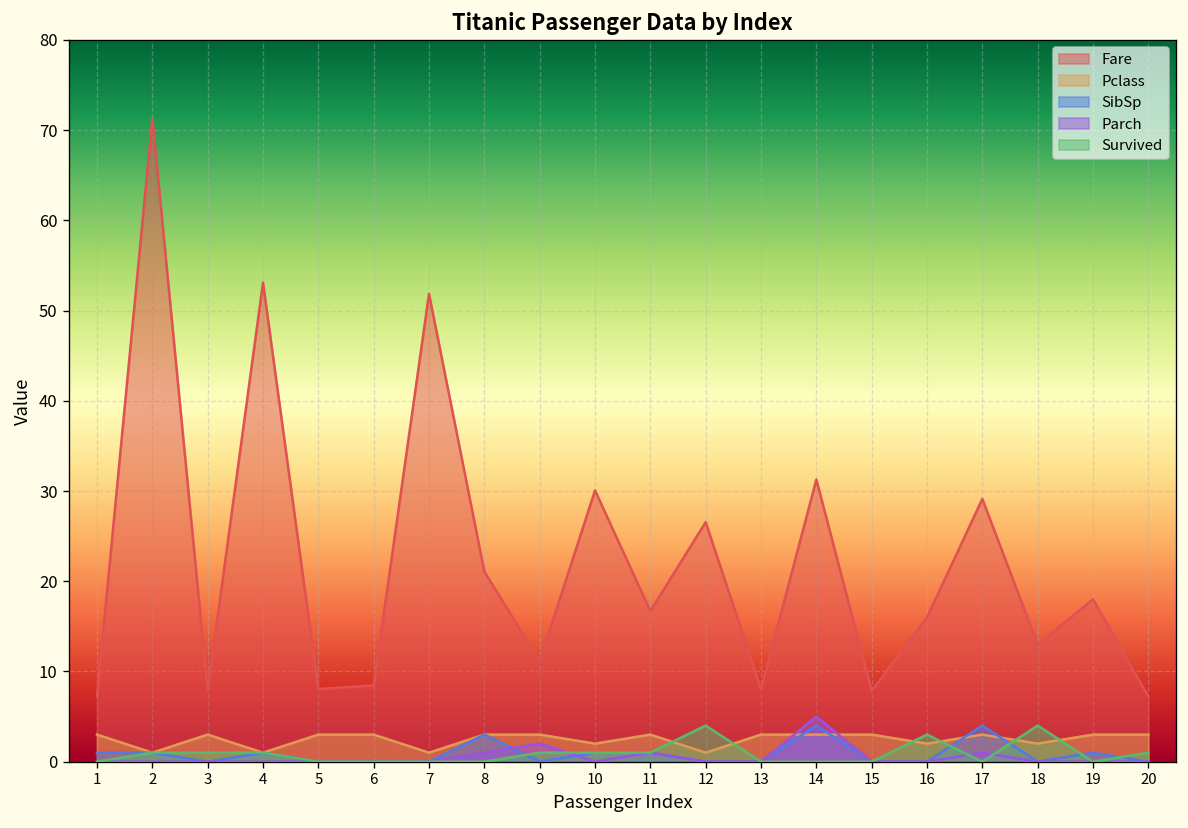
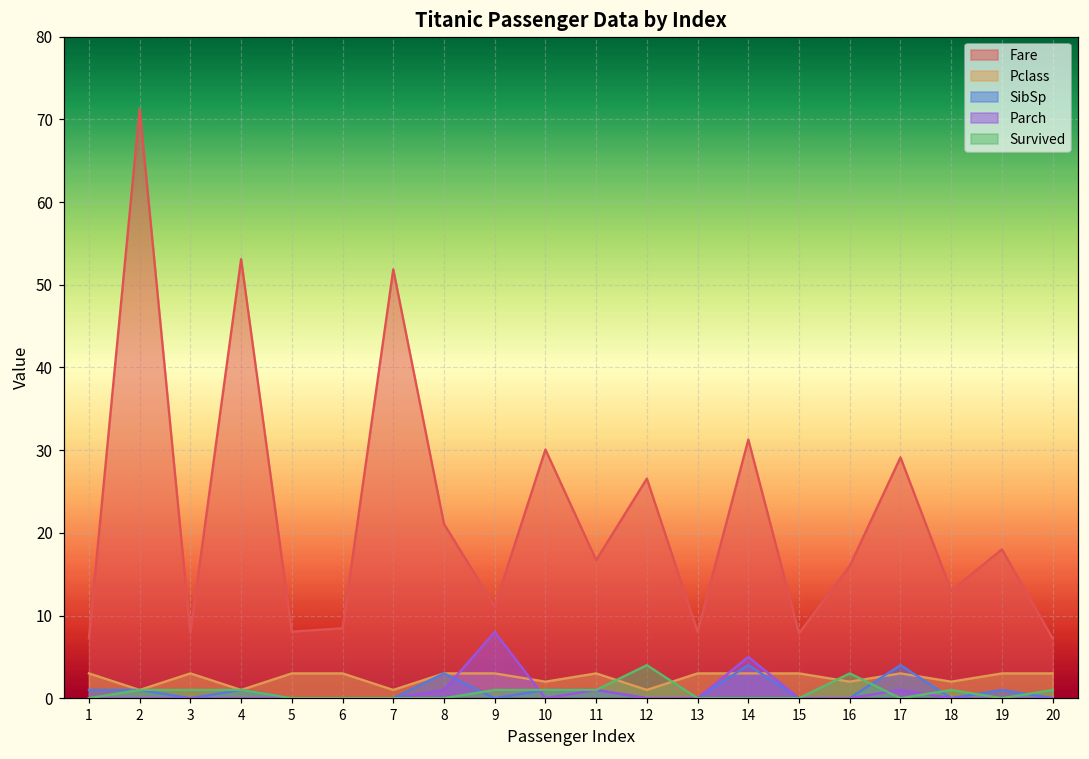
  {
    "SibSp": {
      "1": 1,
      "9": 0,
      "14": 4,
      "17": 4,
      "19": 1
    },
    "Parch": {
      "2": 0,
      "4": 0,
      "8": 1,
-     "9": 2,
+     "9": 8,
      "10": 0,
      "14": 5,
      "17": 1
    },
    "Survived": {
      "3": 1,
      "8": 0,
      "9": 1,
      "12": 4,
      "14": 0,
      "16": 3,
      "17": 0,
-     "18": 4,
+     "18": 1,
      "20": 1
    }
  }
